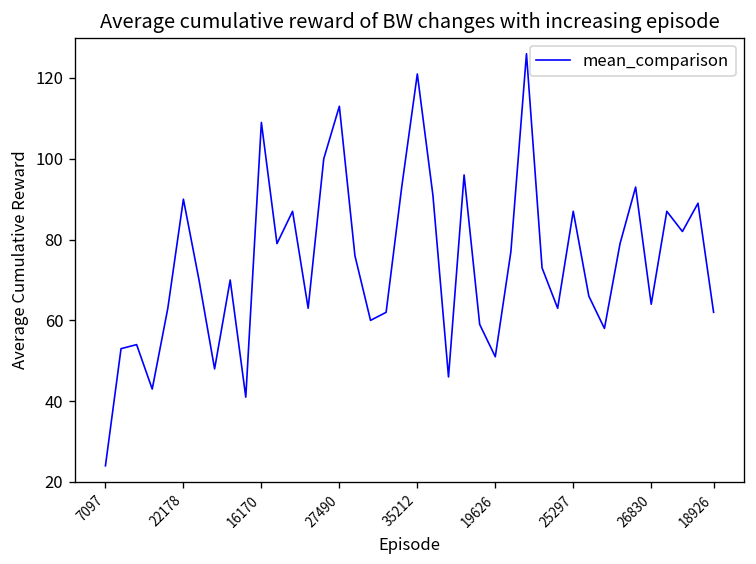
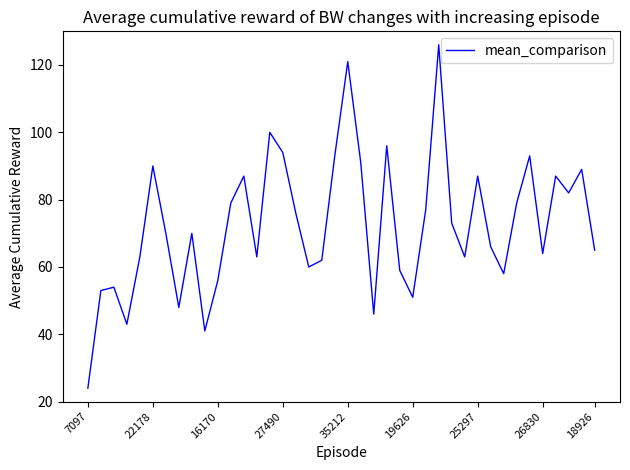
  {
    "7097": 24,
    "22178": 90,
-   "16170": 109,
-   "27490": 113,
+   "16170": 56,
+   "27490": 94,
    "35212": 121,
    "19626": 51,
    "25297": 87,
    "26830": 64,
-   "18926": 62
+   "18926": 65
  }
